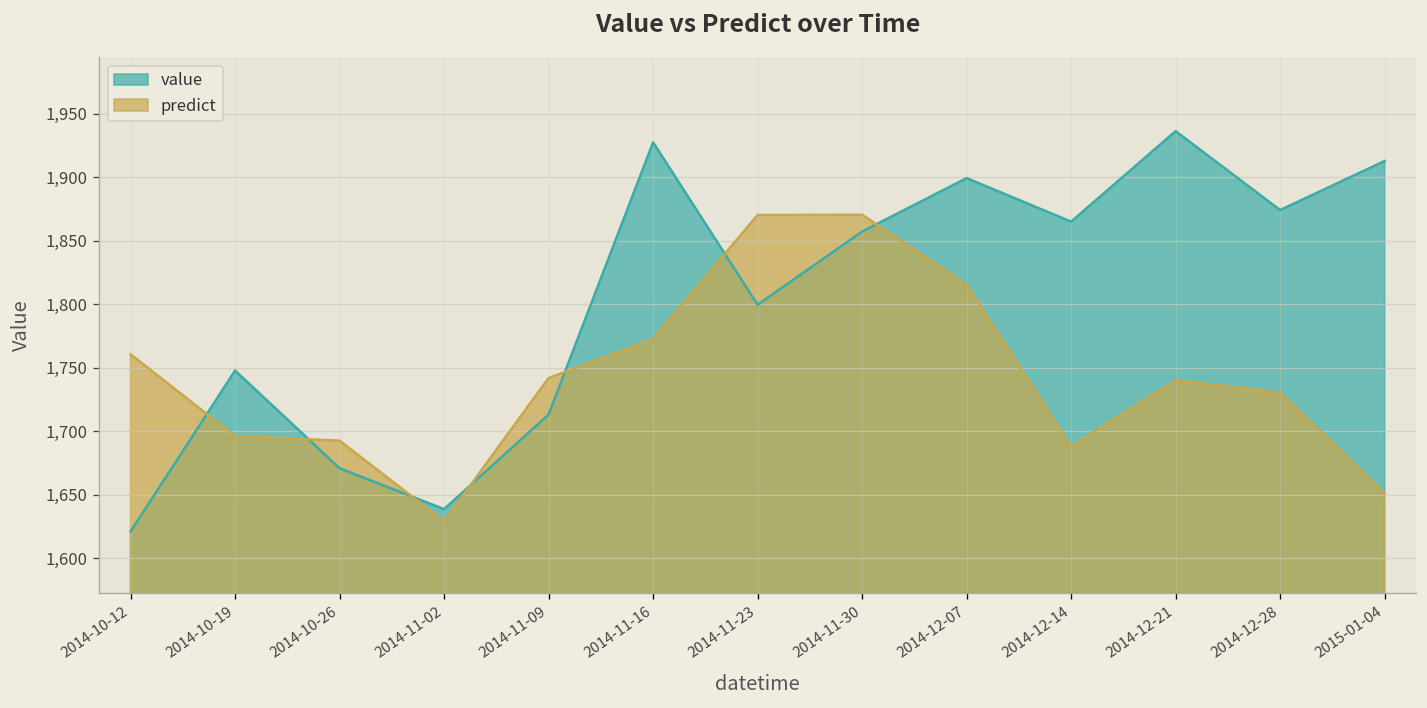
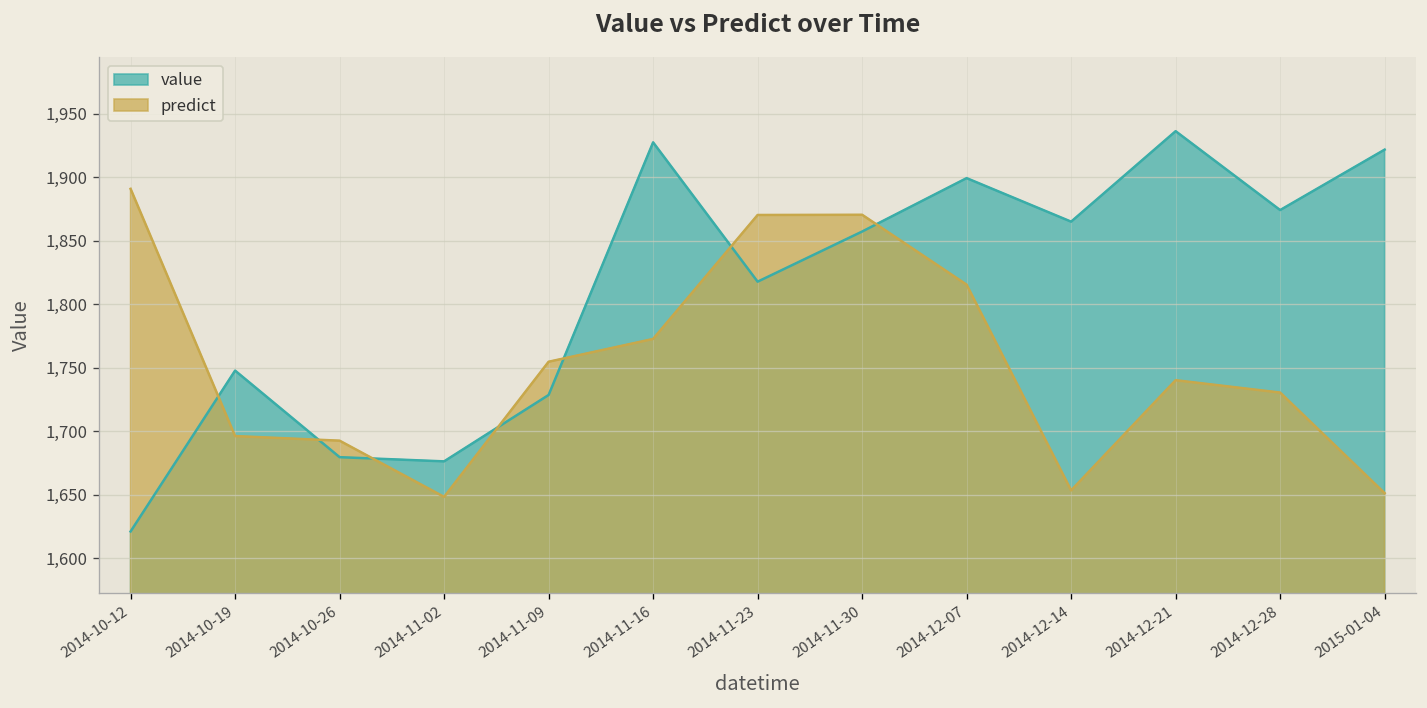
  {
    "value": {
      "2014-10-12": "1,621",
      "2014-10-19": "1,748",
-     "2014-10-26": "1,671",
-     "2014-11-02": "1,639",
-     "2014-11-09": "1,713",
+     "2014-10-26": "1,680",
+     "2014-11-02": "1,676",
+     "2014-11-09": "1,729",
      "2014-11-16": "1,928",
-     "2014-11-23": "1,800",
+     "2014-11-23": "1,818",
      "2014-11-30": "1,857",
      "2014-12-07": "1,899",
      "2014-12-14": "1,865",
      "2014-12-21": "1,936",
      "2014-12-28": "1,874",
-     "2015-01-04": "1,913"
+     "2015-01-04": "1,922"
    },
    "predict": {
-     "2014-10-12": "1,761",
+     "2014-10-12": "1,891",
      "2014-10-19": "1,696",
      "2014-10-26": "1,693",
-     "2014-11-02": "1,629",
-     "2014-11-09": "1,742",
+     "2014-11-02": "1,648",
+     "2014-11-09": "1,755",
      "2014-11-16": "1,773",
      "2014-11-23": "1,870",
      "2014-11-30": "1,871",
      "2014-12-07": "1,815",
-     "2014-12-14": "1,688",
+     "2014-12-14": "1,654",
      "2014-12-21": "1,740",
      "2014-12-28": "1,731",
      "2015-01-04": "1,651"
    }
  }
